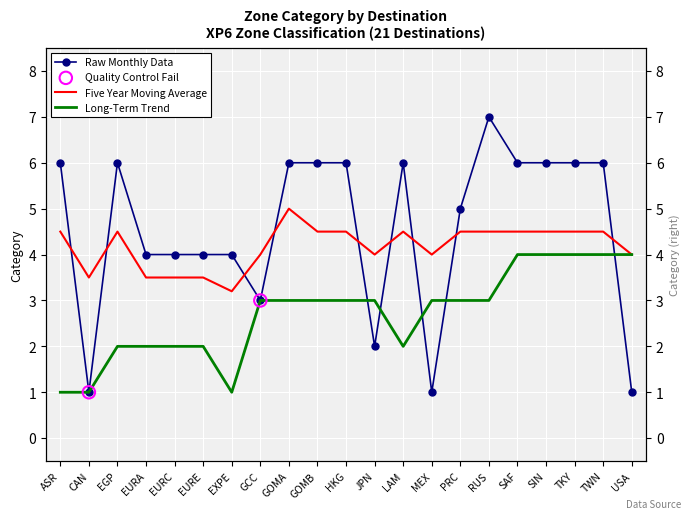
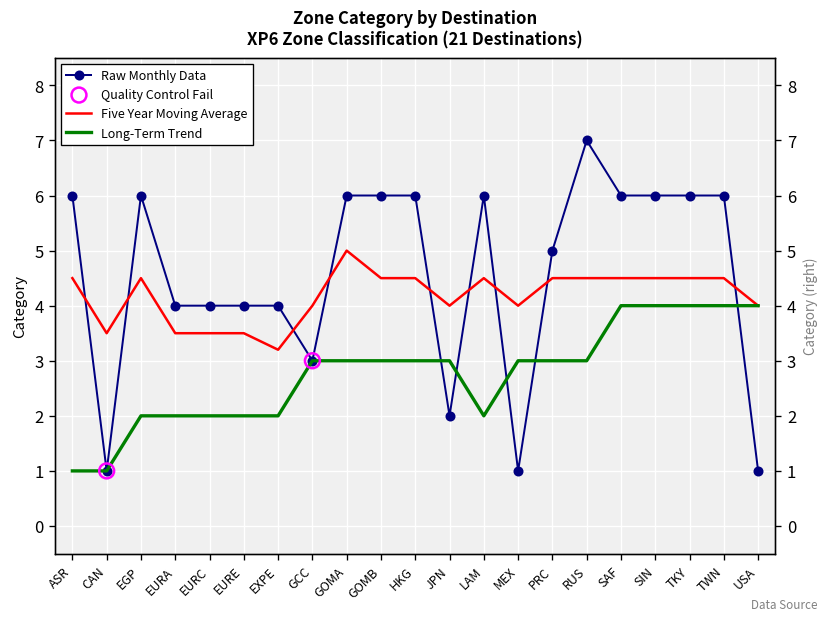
  {
    "Raw Monthly Data": {
      "ASR": 6,
      "EGP": 6,
      "EURA": 4,
      "EURC": 4,
      "EURE": 4,
      "EXPE": 4,
      "GOMA": 6,
      "GOMB": 6,
      "HKG": 6,
      "JPN": 2,
      "LAM": 6,
      "MEX": 1,
      "PRC": 5,
      "RUS": 7,
      "SAF": 6,
      "SIN": 6,
      "TKY": 6,
      "TWN": 6,
      "USA": 1
    },
    "Five Year Moving Average": {
      "ASR": 4.5,
      "CAN": 3.5,
      "EGP": 4.5,
      "EURA": 3.5,
      "EURC": 3.5,
      "EURE": 3.5,
      "EXPE": 3.2,
      "GCC": 4,
      "GOMA": 5,
      "GOMB": 4.5,
      "HKG": 4.5,
      "JPN": 4,
      "LAM": 4.5,
      "MEX": 4,
      "PRC": 4.5,
      "RUS": 4.5,
      "SAF": 4.5,
      "SIN": 4.5,
      "TKY": 4.5,
      "TWN": 4.5
    },
    "Long-Term Trend": {
      "ASR": 1,
      "EGP": 2,
      "EURA": 2,
      "EURC": 2,
      "EURE": 2,
-     "EXPE": 1,
+     "EXPE": 2,
      "GOMA": 3,
      "GOMB": 3,
      "HKG": 3,
      "JPN": 3,
      "LAM": 2,
      "MEX": 3,
      "PRC": 3,
      "RUS": 3,
      "SAF": 4,
      "SIN": 4,
      "TKY": 4,
      "TWN": 4
    }
  }
